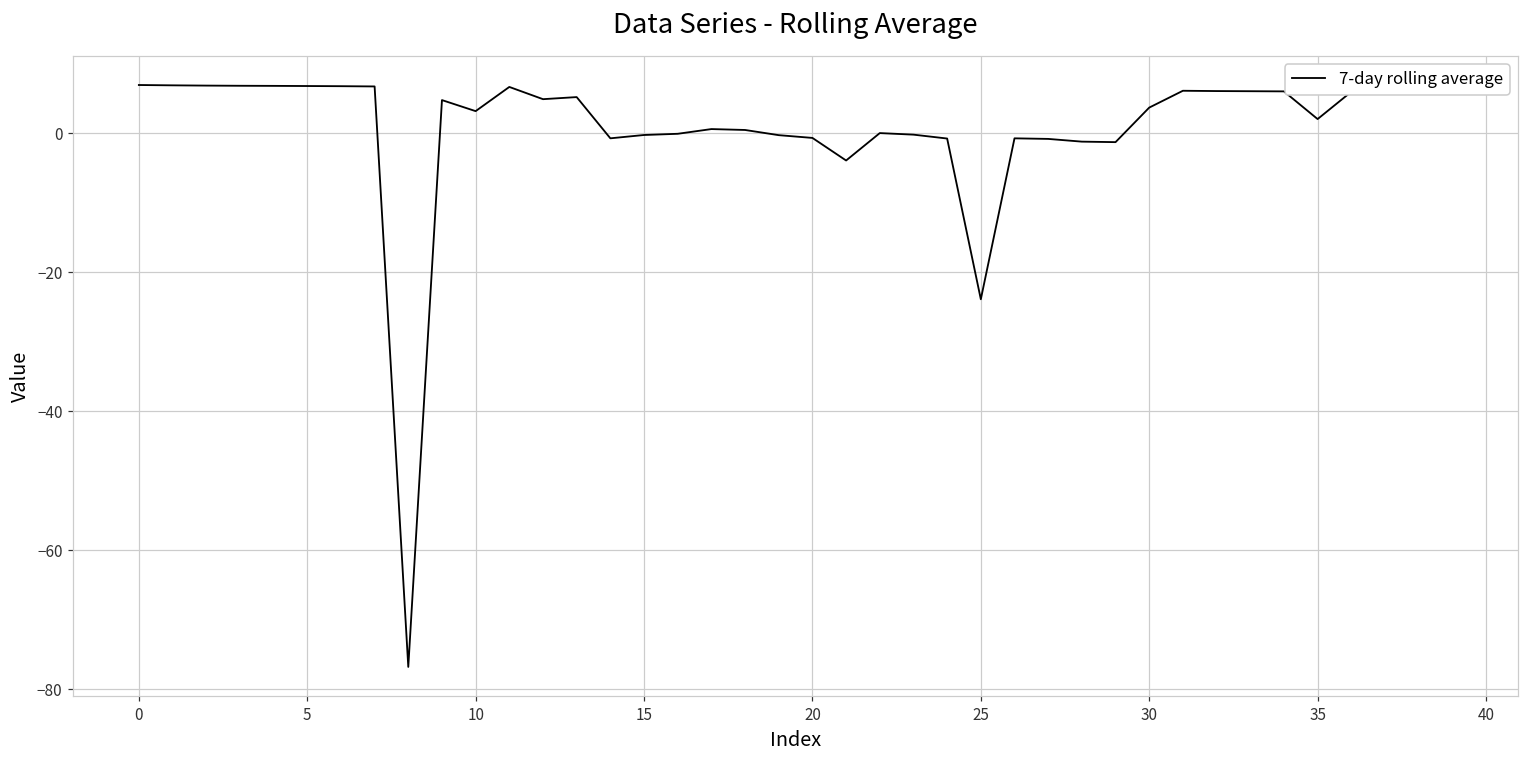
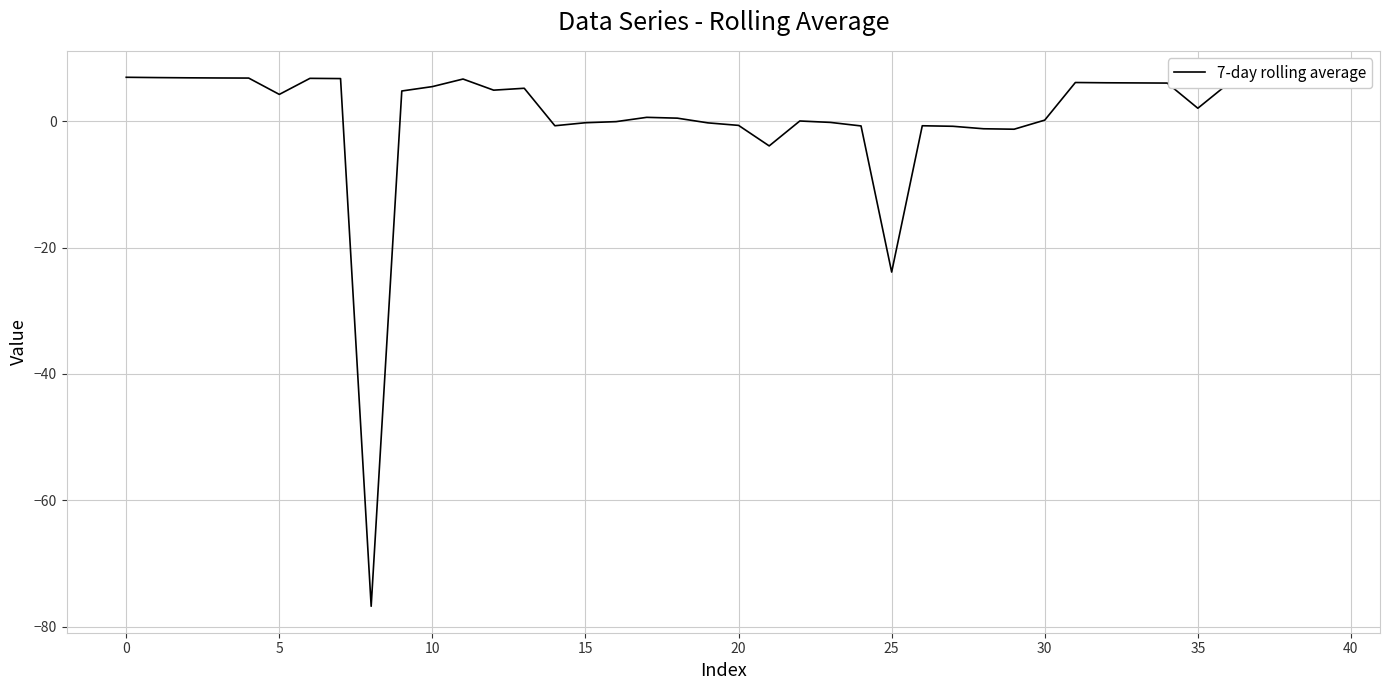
  {
    "0": 7,
-   "5": 7,
-   "10": 3,
+   "5": 4,
+   "10": 5,
    "15": 0,
    "20": -1,
    "25": -24,
-   "30": 4,
+   "30": 0,
    "35": 2
  }
